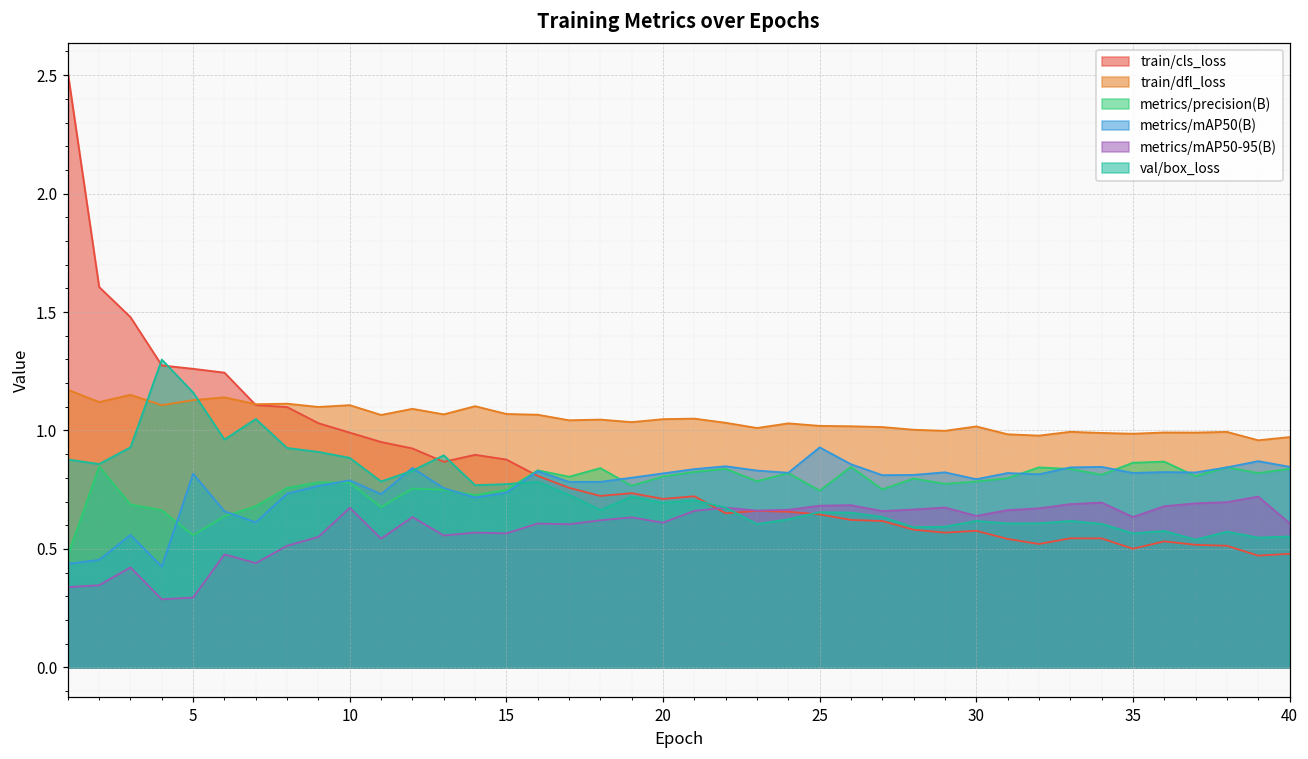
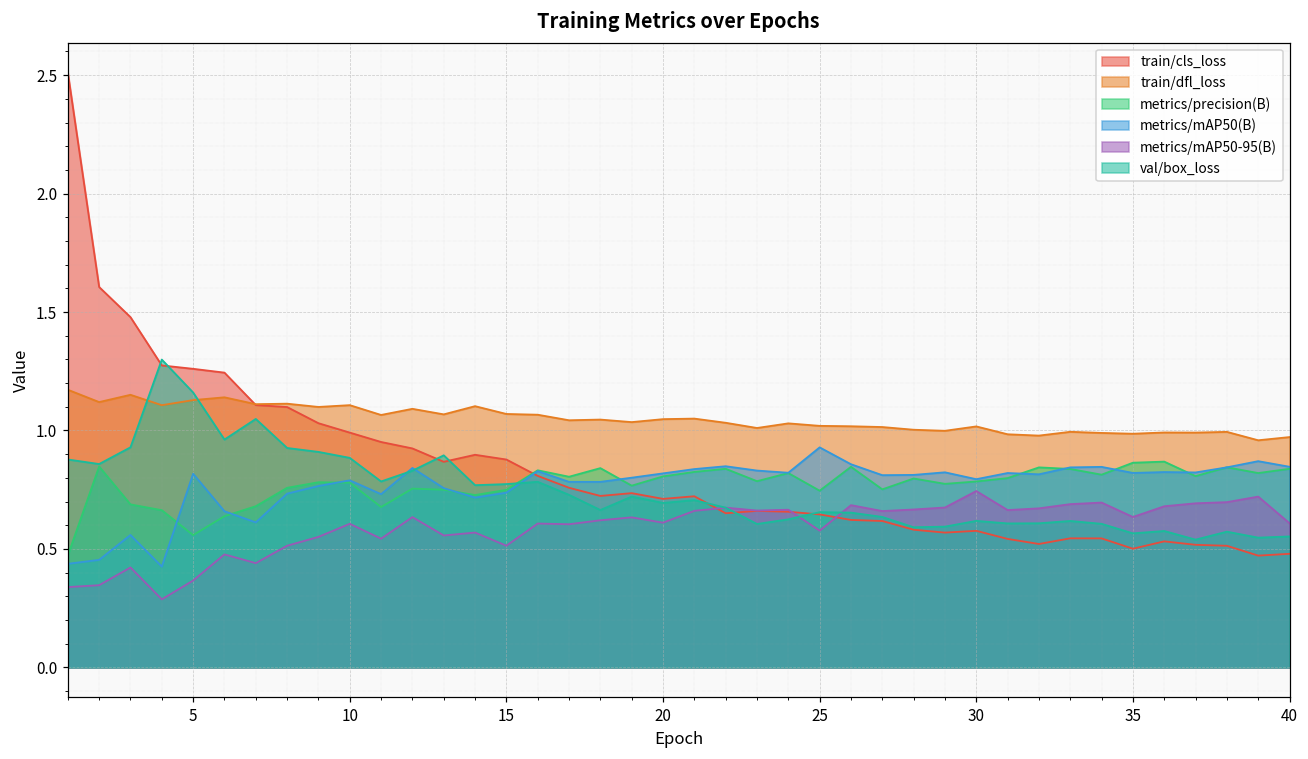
  {
    "metrics/mAP50(B)": {
      "5": 0.82,
      "15": 0.74,
      "20": 0.82,
      "25": 0.93,
      "35": 0.82
    },
    "metrics/mAP50-95(B)": {
-     "5": 0.29,
-     "10": 0.67,
-     "15": 0.57,
+     "5": 0.37,
+     "10": 0.61,
+     "15": 0.51,
      "20": 0.61,
-     "25": 0.68,
-     "30": 0.64,
+     "25": 0.58,
+     "30": 0.74,
      "35": 0.63,
      "40": 0.61
    }
  }
